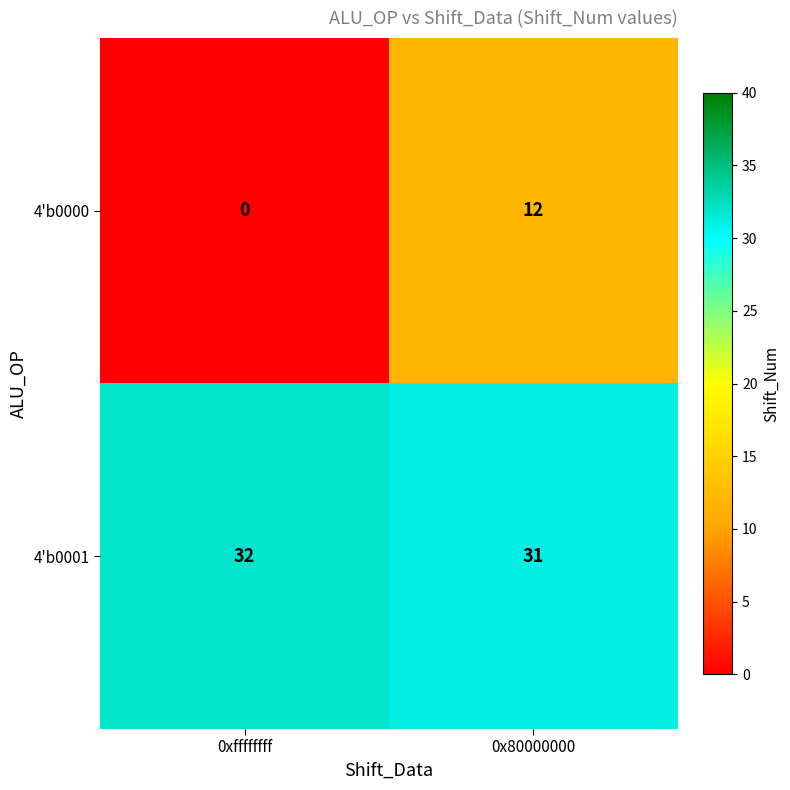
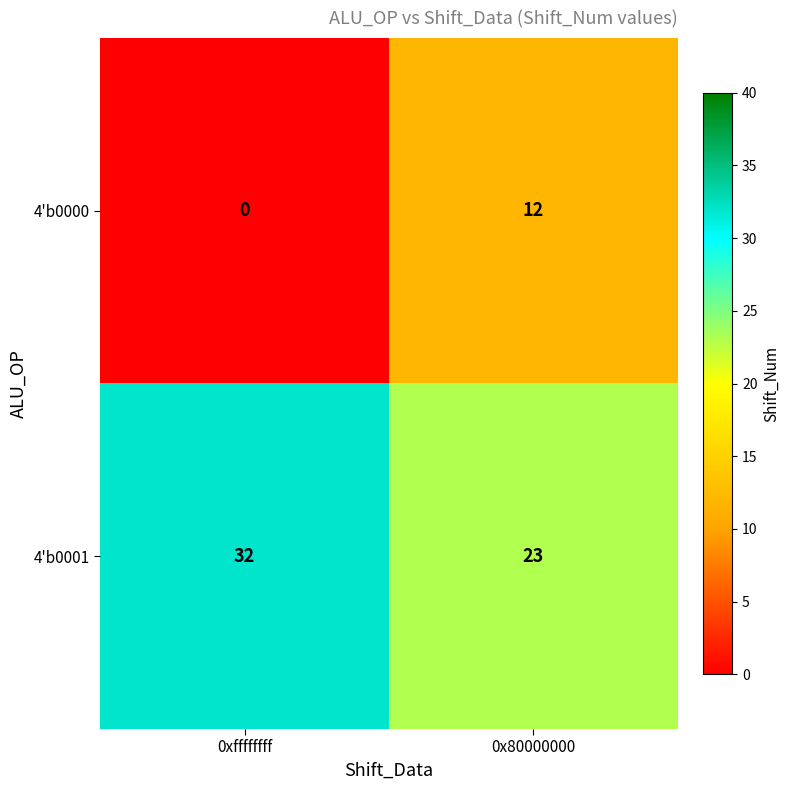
  {
    "4'b0000": {
      "0xffffffff": 0,
      "0x80000000": 12
    },
    "4'b0001": {
      "0xffffffff": 32,
-     "0x80000000": 31
+     "0x80000000": 23
    }
  }
